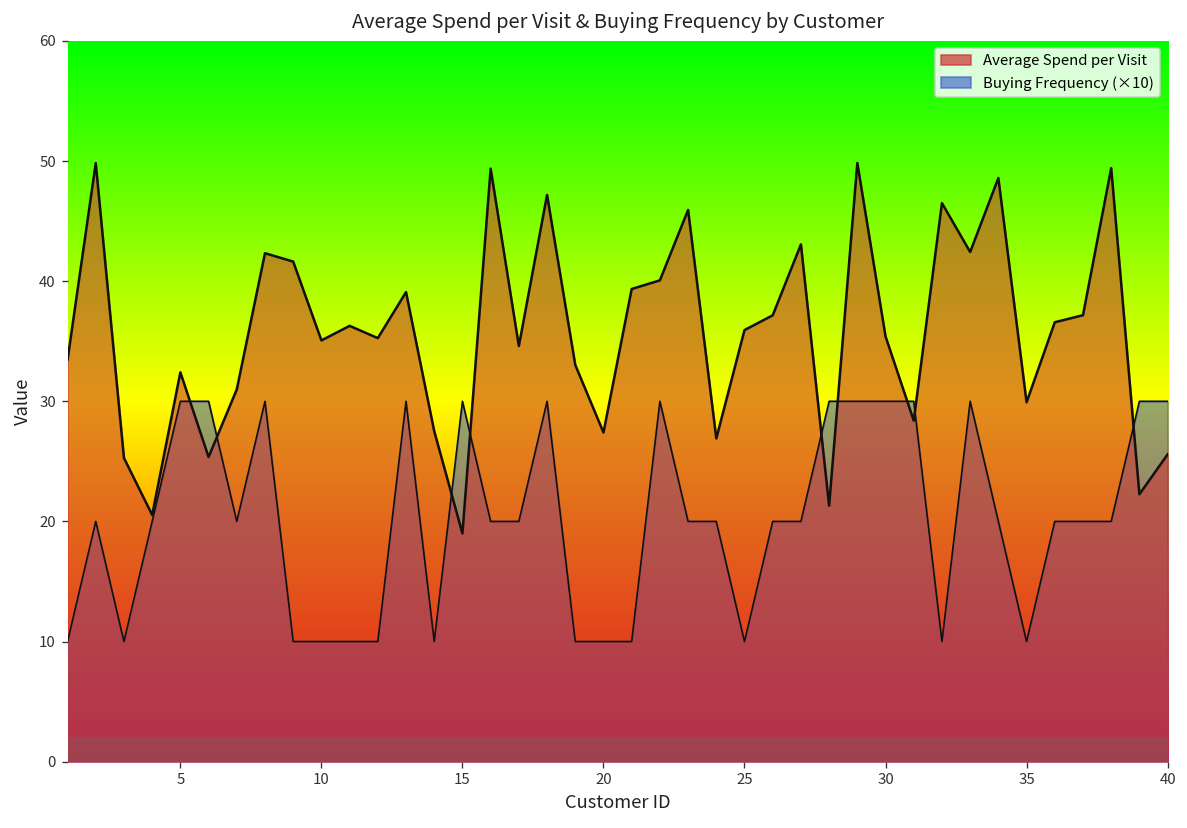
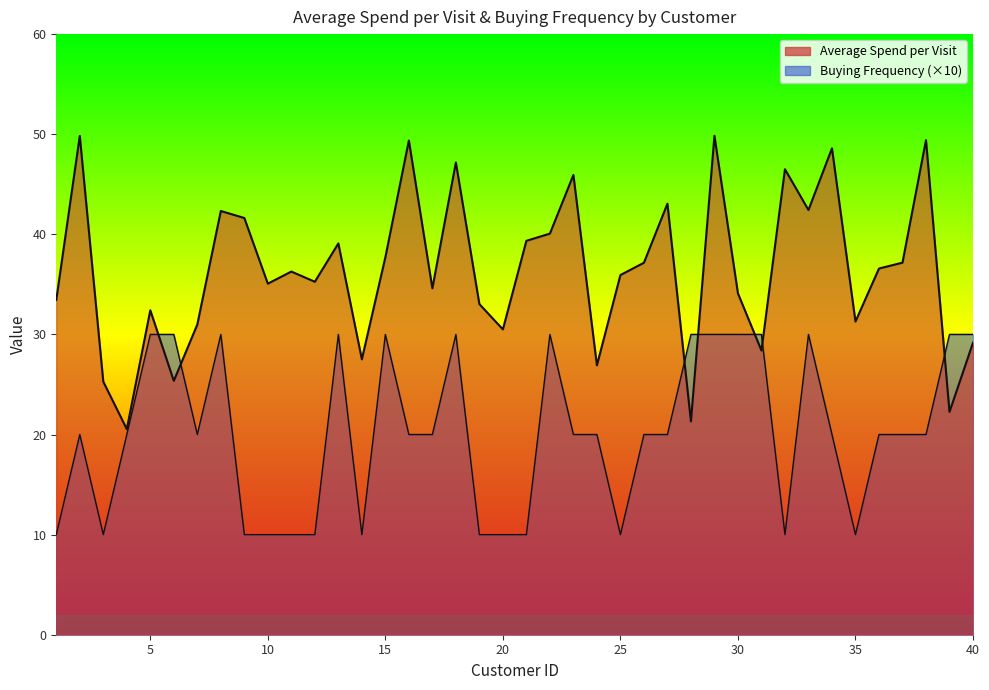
  {
    "Average Spend per Visit": {
      "5": 32.4,
      "10": 35.1,
-     "15": 19.0,
-     "20": 27.4,
+     "15": 37.7,
+     "20": 30.5,
      "25": 35.9,
-     "30": 35.4,
-     "35": 29.9,
-     "40": 25.6
+     "30": 34.1,
+     "35": 31.3,
+     "40": 29.2
    },
    "Buying Frequency (×10)": {
      "5": 30.0,
      "10": 10.0,
      "15": 30.0,
      "20": 10.0,
      "25": 10.0,
      "30": 30.0,
      "35": 10.0,
      "40": 30.0
    }
  }
